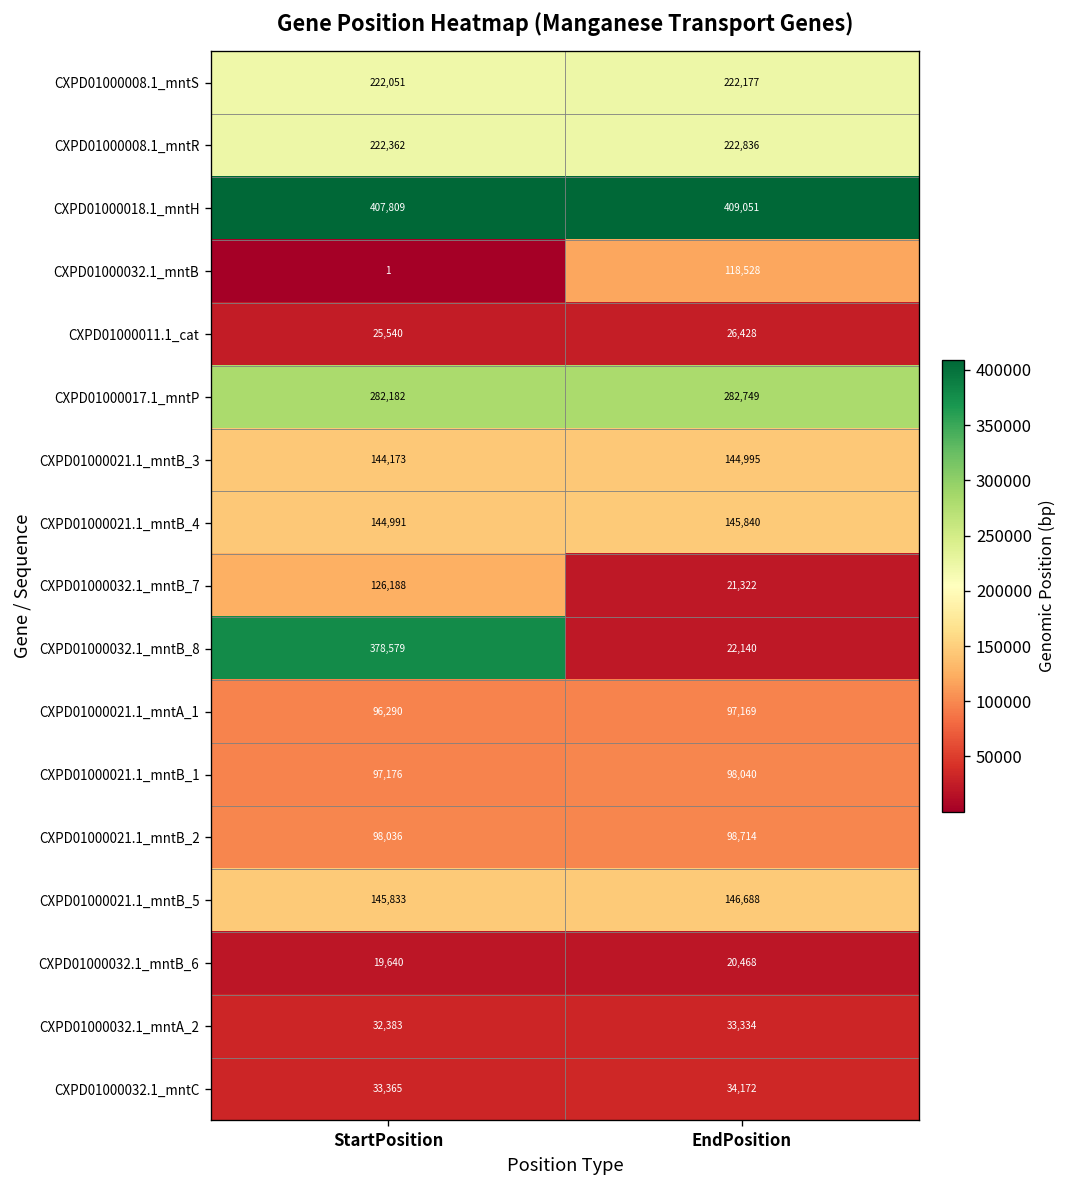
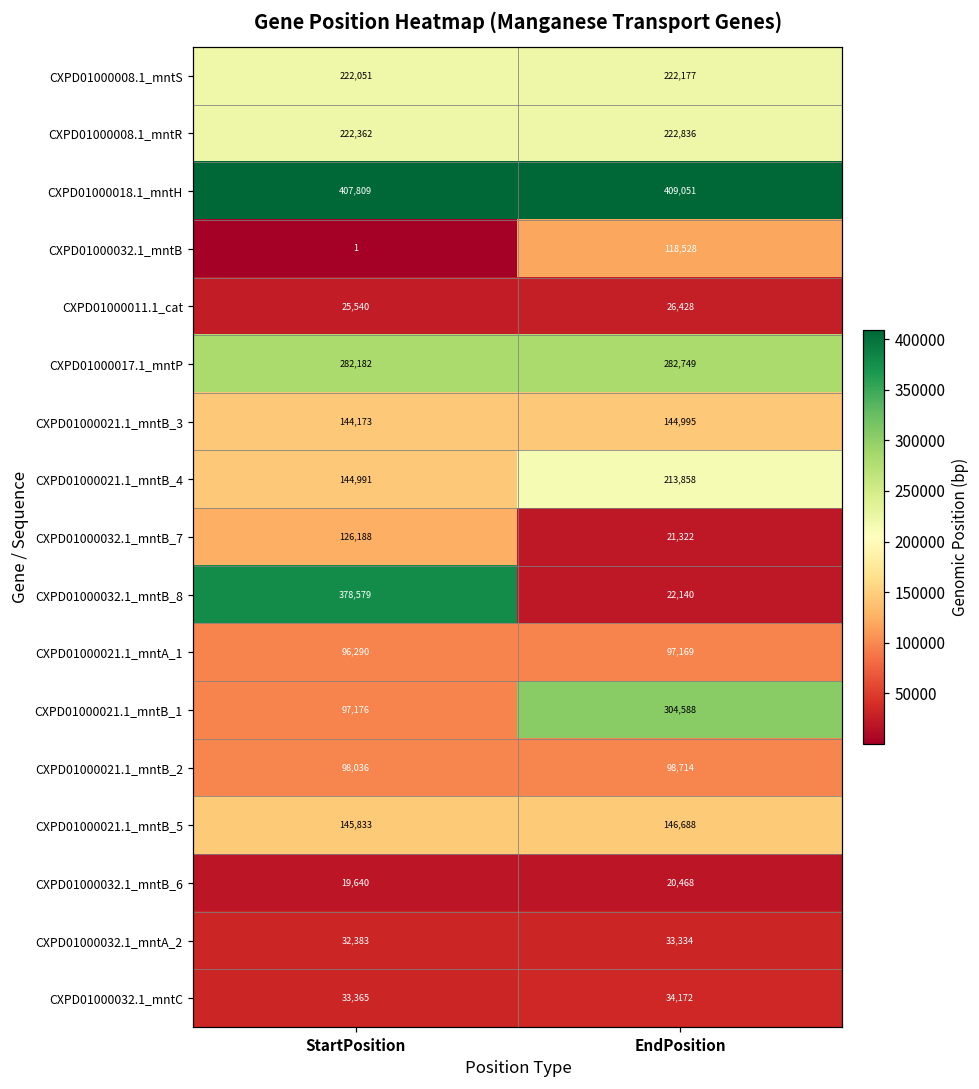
  {
    "CXPD01000008.1_mntS": {
      "StartPosition": "222,051",
      "EndPosition": "222,177"
    },
    "CXPD01000008.1_mntR": {
      "StartPosition": "222,362",
      "EndPosition": "222,836"
    },
    "CXPD01000018.1_mntH": {
      "StartPosition": "407,809",
      "EndPosition": "409,051"
    },
    "CXPD01000032.1_mntB": {
      "StartPosition": "1",
      "EndPosition": "118,528"
    },
    "CXPD01000011.1_cat": {
      "StartPosition": "25,540",
      "EndPosition": "26,428"
    },
    "CXPD01000017.1_mntP": {
      "StartPosition": "282,182",
      "EndPosition": "282,749"
    },
    "CXPD01000021.1_mntB_3": {
      "StartPosition": "144,173",
      "EndPosition": "144,995"
    },
    "CXPD01000021.1_mntB_4": {
      "StartPosition": "144,991",
-     "EndPosition": "145,840"
+     "EndPosition": "213,858"
    },
    "CXPD01000032.1_mntB_7": {
      "StartPosition": "126,188",
      "EndPosition": "21,322"
    },
    "CXPD01000032.1_mntB_8": {
      "StartPosition": "378,579",
      "EndPosition": "22,140"
    },
    "CXPD01000021.1_mntA_1": {
      "StartPosition": "96,290",
      "EndPosition": "97,169"
    },
    "CXPD01000021.1_mntB_1": {
      "StartPosition": "97,176",
-     "EndPosition": "98,040"
+     "EndPosition": "304,588"
    },
    "CXPD01000021.1_mntB_2": {
      "StartPosition": "98,036",
      "EndPosition": "98,714"
    },
    "CXPD01000021.1_mntB_5": {
      "StartPosition": "145,833",
      "EndPosition": "146,688"
    },
    "CXPD01000032.1_mntB_6": {
      "StartPosition": "19,640",
      "EndPosition": "20,468"
    },
    "CXPD01000032.1_mntA_2": {
      "StartPosition": "32,383",
      "EndPosition": "33,334"
    },
    "CXPD01000032.1_mntC": {
      "StartPosition": "33,365",
      "EndPosition": "34,172"
    }
  }
